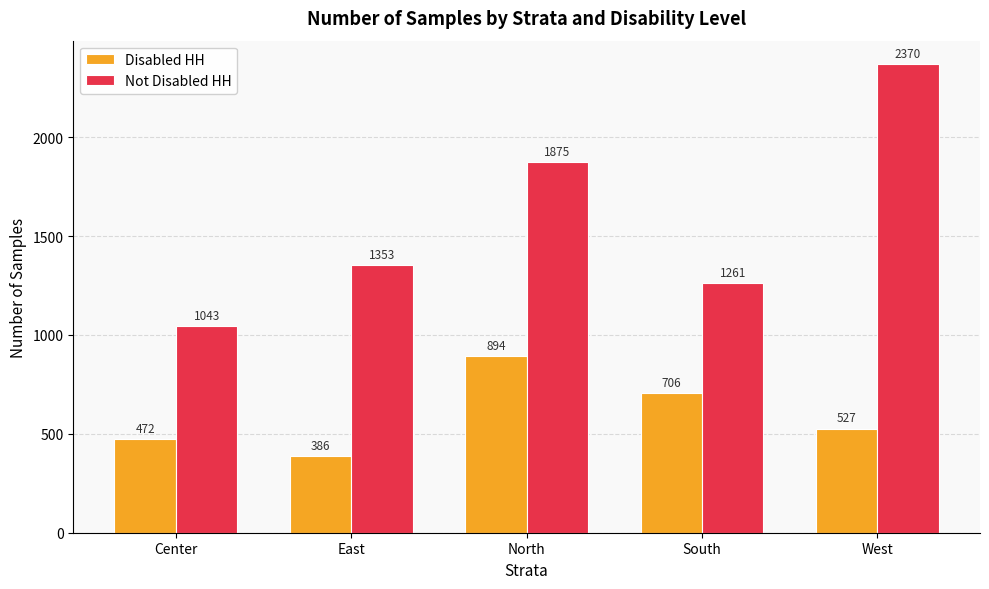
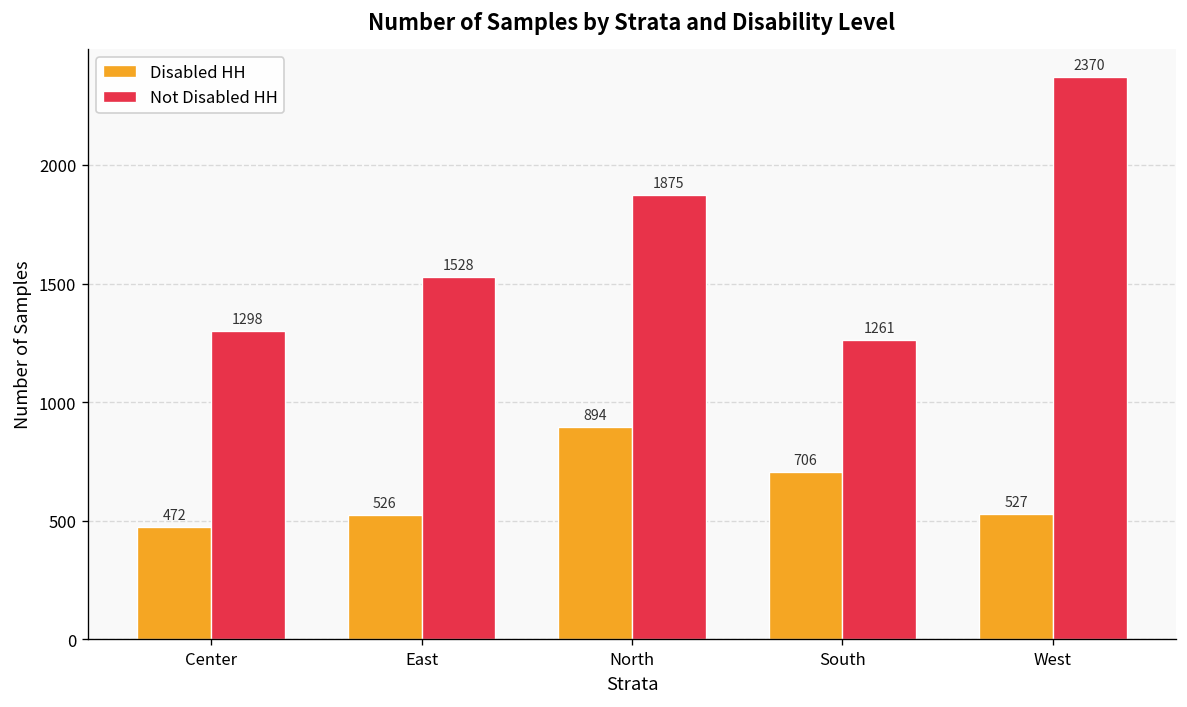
  {
    "Disabled HH": {
      "Center": 472,
-     "East": 386,
+     "East": 526,
      "North": 894,
      "South": 706,
      "West": 527
    },
    "Not Disabled HH": {
-     "Center": 1043,
-     "East": 1353,
+     "Center": 1298,
+     "East": 1528,
      "North": 1875,
      "South": 1261,
      "West": 2370
    }
  }
